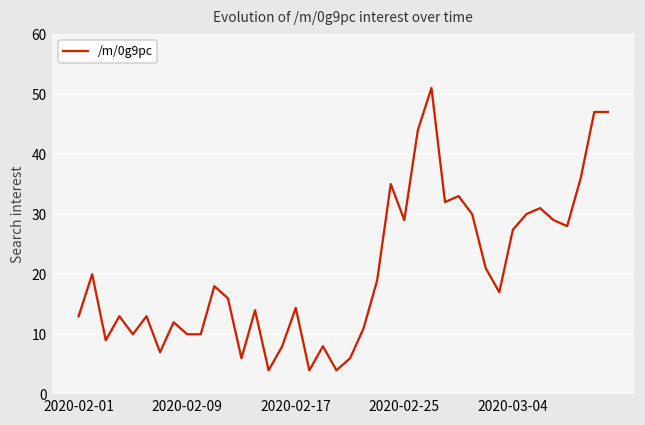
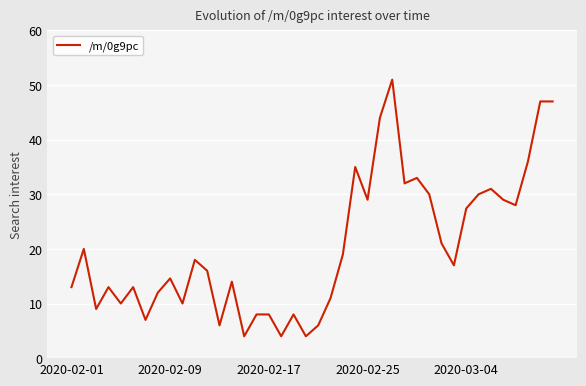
  {
    "2020-02-01": 13,
-   "2020-02-09": 10,
-   "2020-02-17": 14,
+   "2020-02-09": 15,
+   "2020-02-17": 8,
    "2020-02-25": 29,
    "2020-03-04": 27
  }
